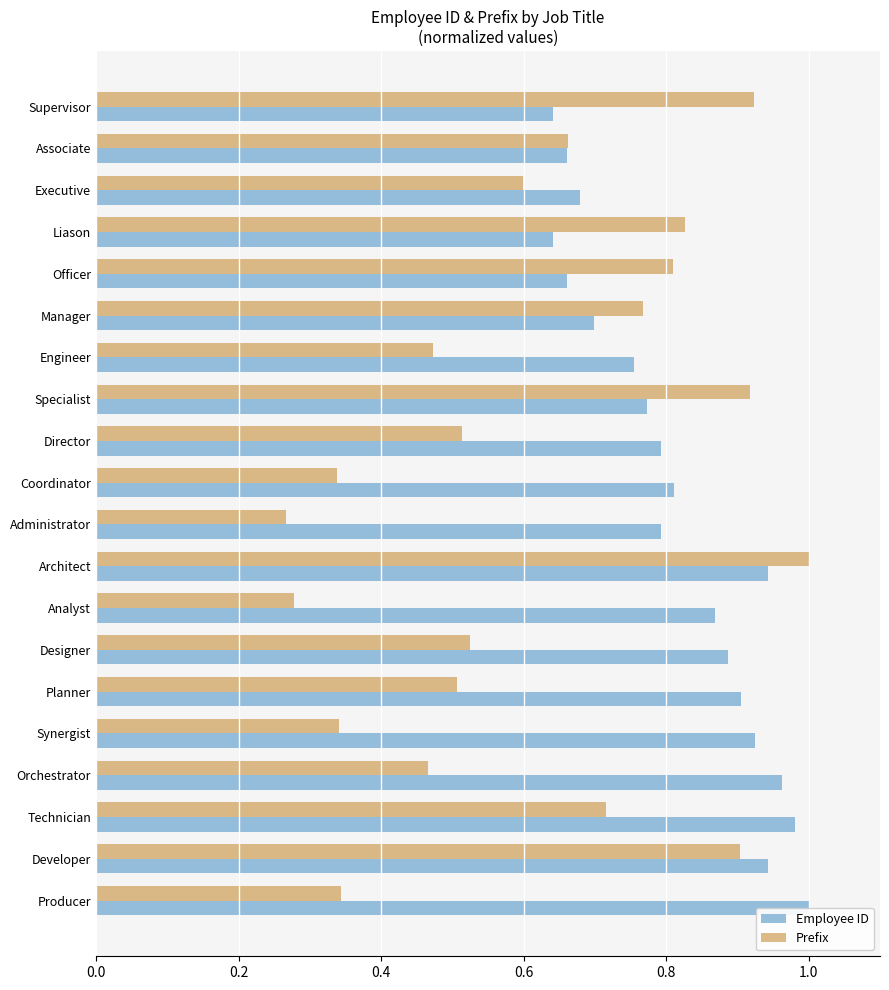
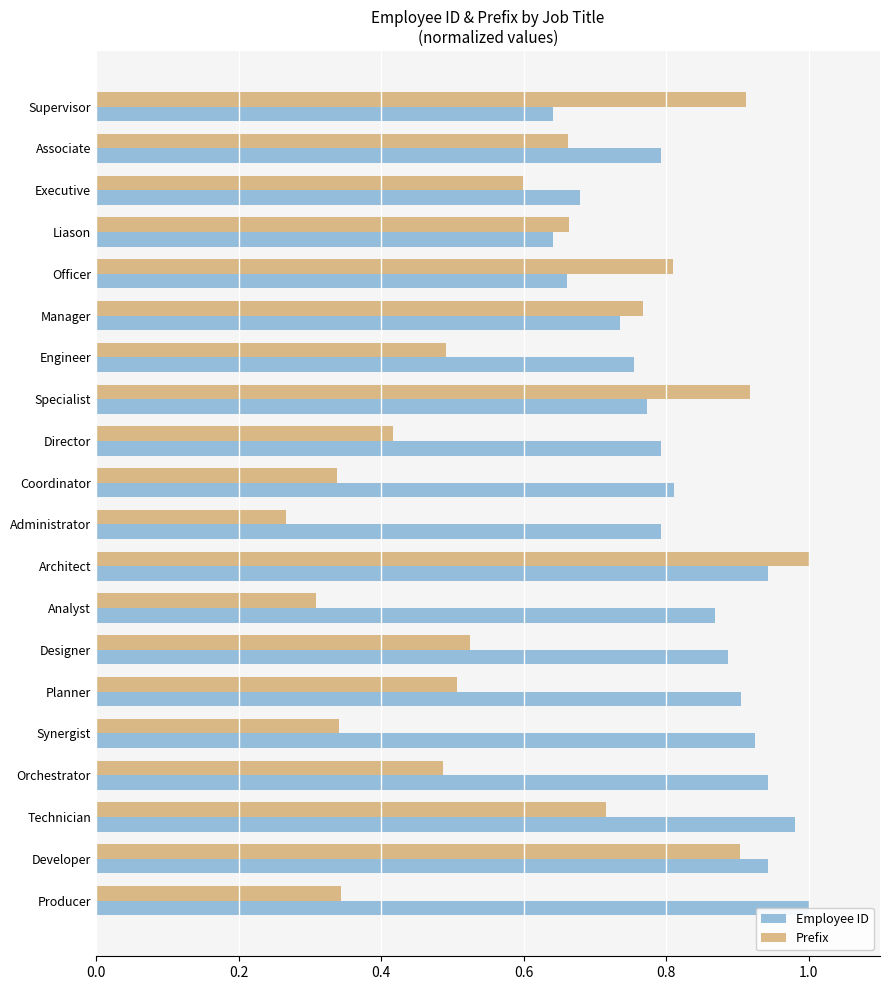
  {
    "Employee ID": {
      "Supervisor": 0.64,
-     "Associate": 0.66,
+     "Associate": 0.79,
      "Executive": 0.68,
      "Liason": 0.64,
      "Officer": 0.66,
-     "Manager": 0.70,
+     "Manager": 0.74,
      "Engineer": 0.75,
      "Specialist": 0.77,
      "Director": 0.79,
      "Coordinator": 0.81,
      "Administrator": 0.79,
      "Architect": 0.94,
      "Analyst": 0.87,
      "Designer": 0.89,
      "Planner": 0.91,
      "Synergist": 0.92,
-     "Orchestrator": 0.96,
+     "Orchestrator": 0.94,
      "Technician": 0.98,
      "Developer": 0.94
    },
    "Prefix": {
-     "Supervisor": 0.92,
+     "Supervisor": 0.91,
      "Associate": 0.66,
      "Executive": 0.60,
-     "Liason": 0.83,
+     "Liason": 0.66,
      "Officer": 0.81,
      "Manager": 0.77,
-     "Engineer": 0.47,
+     "Engineer": 0.49,
      "Specialist": 0.92,
-     "Director": 0.51,
+     "Director": 0.42,
      "Coordinator": 0.34,
      "Administrator": 0.27,
      "Architect": 1.00,
-     "Analyst": 0.28,
+     "Analyst": 0.31,
      "Designer": 0.53,
      "Planner": 0.51,
      "Synergist": 0.34,
-     "Orchestrator": 0.47,
+     "Orchestrator": 0.49,
      "Technician": 0.72,
      "Developer": 0.90,
      "Producer": 0.34
    }
  }
